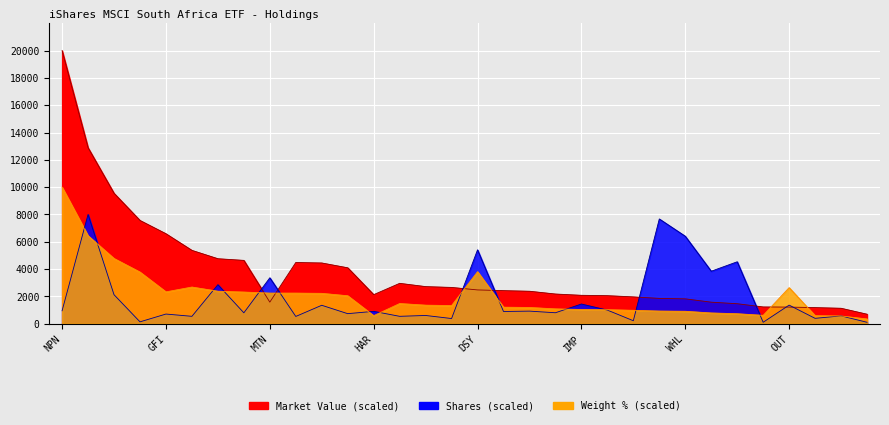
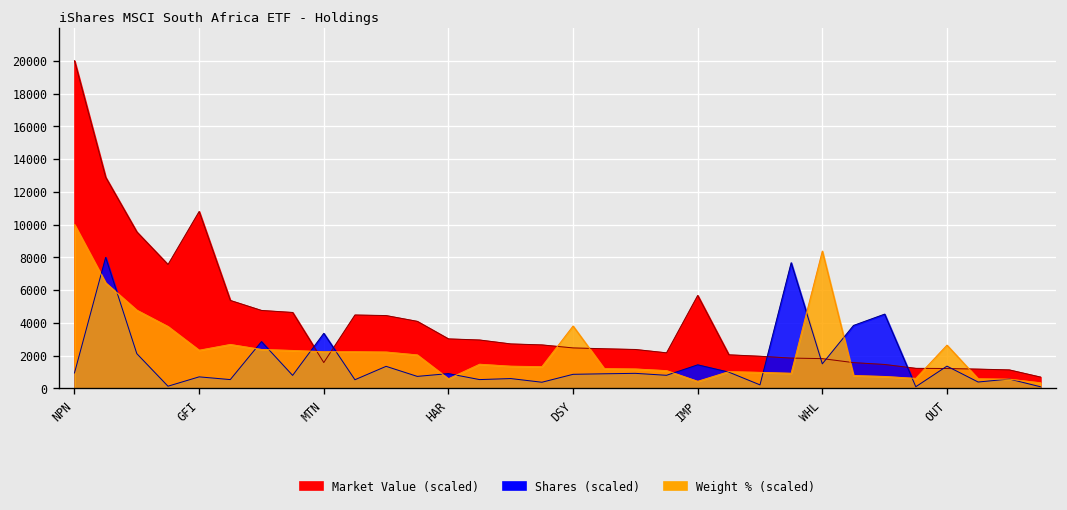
  {
    "Market Value (scaled)": {
      "NPN": 20000,
-     "GFI": 6600,
+     "GFI": 10800,
      "MTN": 1600,
-     "HAR": 2100,
+     "HAR": 3000,
      "DSY": 2500,
-     "IMP": 2100,
+     "IMP": 5700,
      "WHL": 1800
    },
    "Shares (scaled)": {
      "NPN": 900,
      "GFI": 700,
      "MTN": 3400,
      "HAR": 900,
-     "DSY": 5400,
+     "DSY": 900,
      "IMP": 1400,
-     "WHL": 6400
+     "WHL": 1500
    },
    "Weight % (scaled)": {
      "NPN": 10000,
      "GFI": 2300,
      "MTN": 2200,
      "HAR": 600,
      "DSY": 3800,
-     "IMP": 1000,
-     "WHL": 900,
+     "IMP": 400,
+     "WHL": 8400,
      "OUT": 2600
    }
  }
